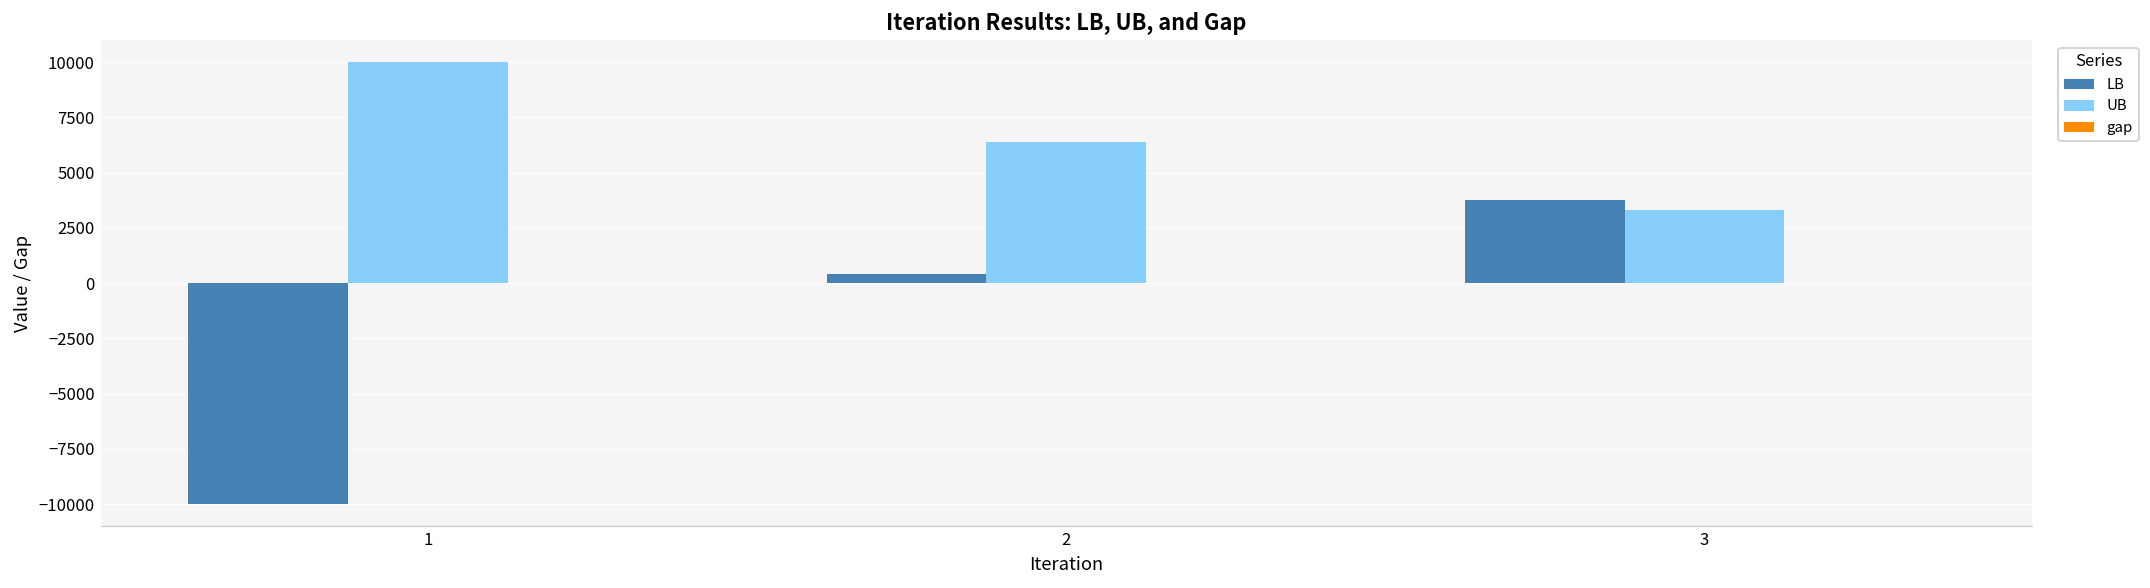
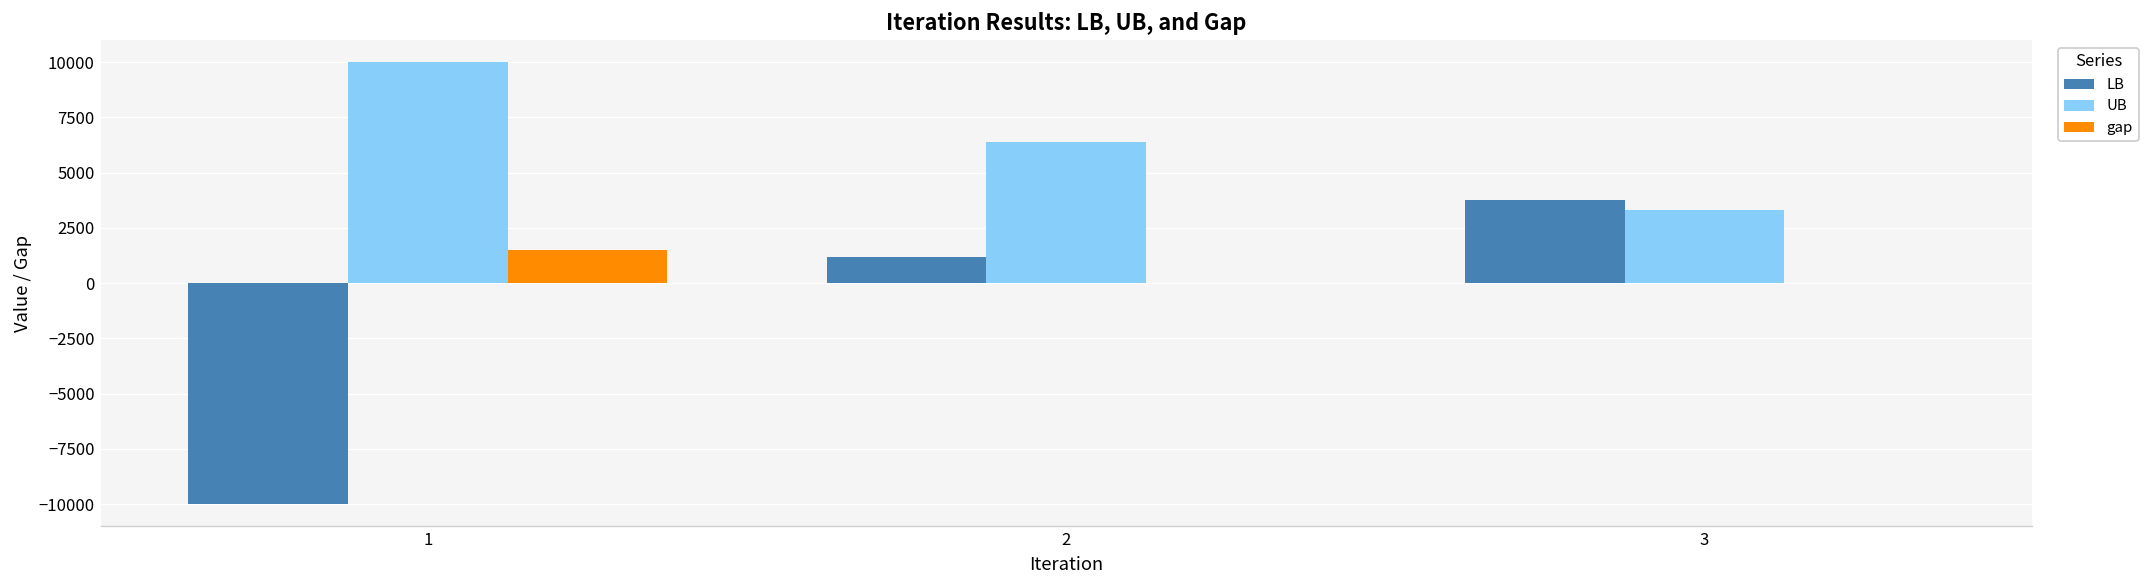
  {
    "LB": {
      "1": -10000,
-     "2": 400,
+     "2": 1200,
      "3": 3800
    },
    "UB": {
      "1": 10000,
      "2": 6400,
      "3": 3300
    },
    "gap": {
-     "1": 0,
+     "1": 1500,
      "3": 0
    }
  }
